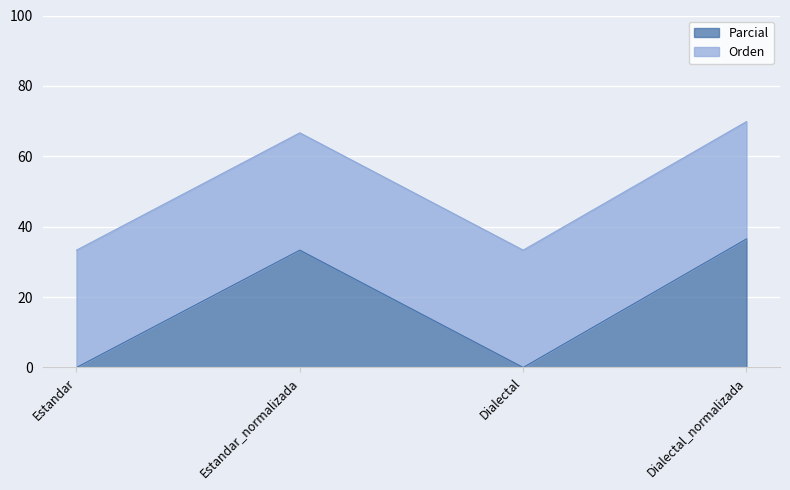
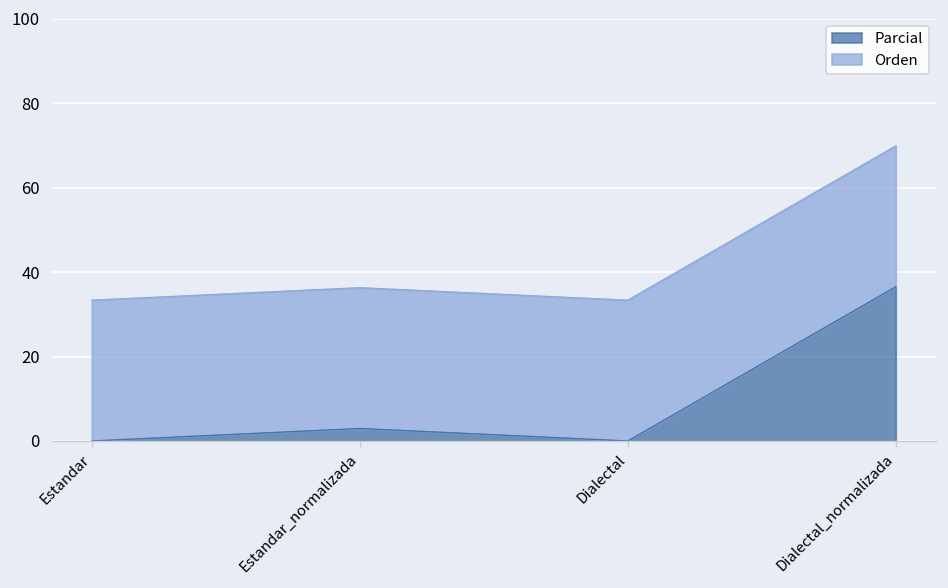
  {
    "Parcial": {
      "Estandar": 0,
-     "Estandar_normalizada": 33,
+     "Estandar_normalizada": 3,
      "Dialectal": 0,
      "Dialectal_normalizada": 37
    },
    "Orden": {
      "Estandar": 33,
      "Estandar_normalizada": 33,
      "Dialectal": 33,
      "Dialectal_normalizada": 33
    }
  }
